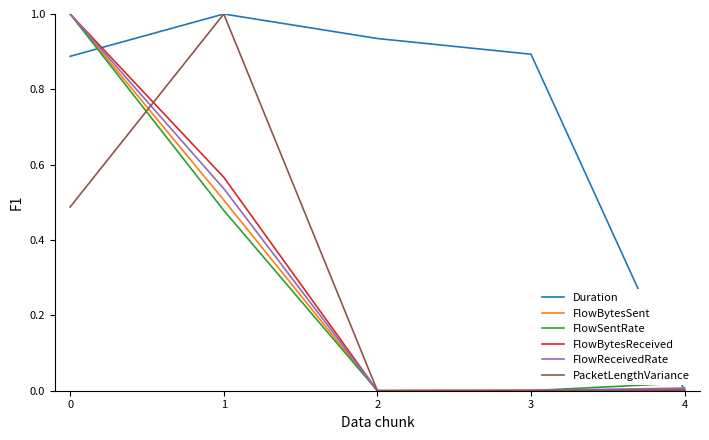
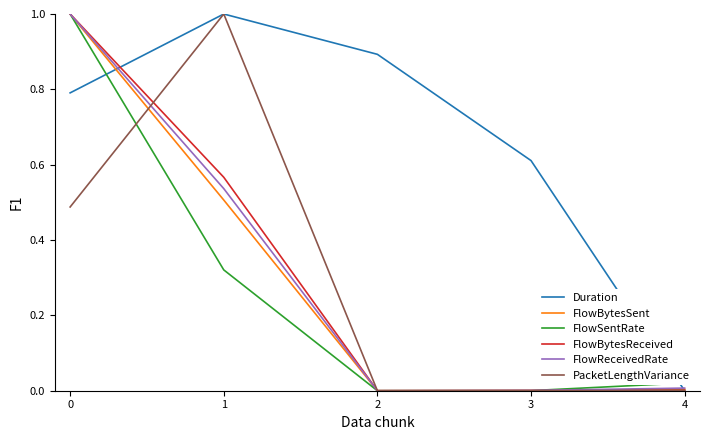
  {
    "Duration": {
-     "0": 0.89,
-     "2": 0.93,
-     "3": 0.89
+     "0": 0.79,
+     "2": 0.89,
+     "3": 0.61
    },
    "FlowBytesSent": {
      "1": 0.51
    },
    "FlowSentRate": {
-     "1": 0.48
+     "1": 0.32
    },
    "FlowBytesReceived": {
      "1": 0.57
    },
    "FlowReceivedRate": {
      "1": 0.54
    },
    "PacketLengthVariance": {
      "0": 0.49
    }
  }
